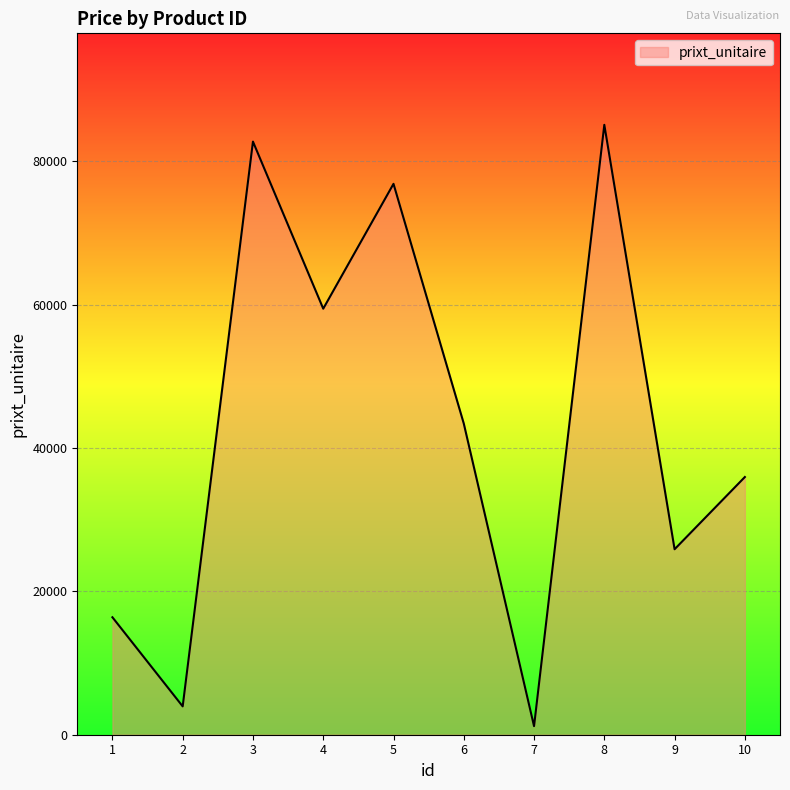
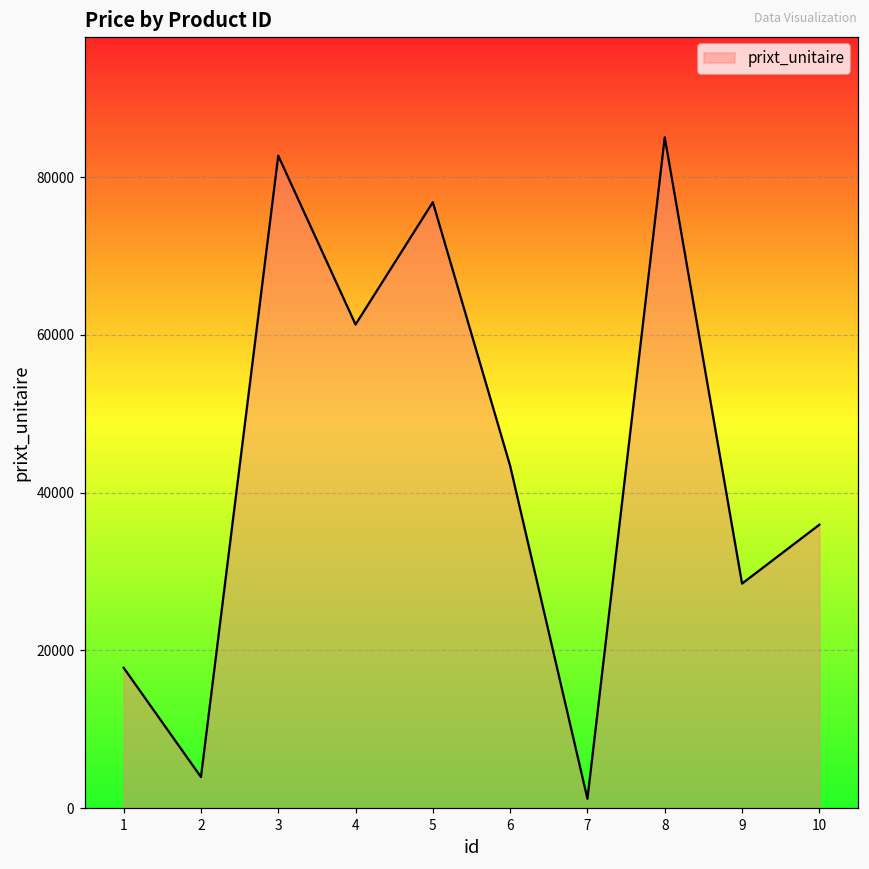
  {
-   "1": 16000,
+   "1": 18000,
    "2": 4000,
    "3": 83000,
-   "4": 59000,
+   "4": 61000,
    "5": 77000,
    "6": 43000,
    "7": 1000,
    "8": 85000,
-   "9": 26000,
+   "9": 28000,
    "10": 36000
  }
